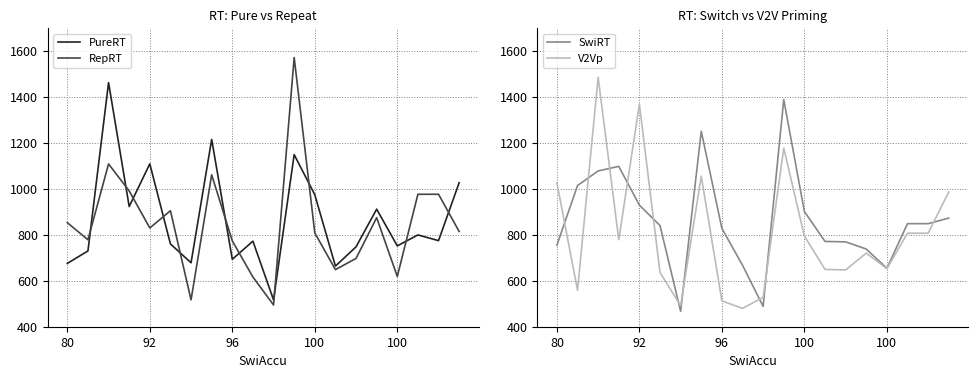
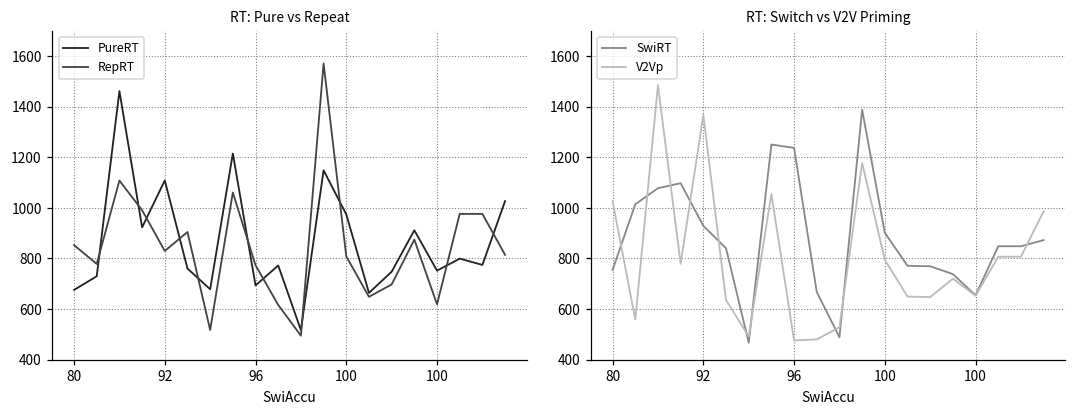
  {
    "RT: Switch vs V2V Priming": {
      "SwiRT": {
        "80": 750,
        "92": 930,
-       "96": 830
+       "96": 1240
      },
      "V2Vp": {
        "80": 1030,
        "92": 1370,
-       "96": 510
+       "96": 480
      }
    }
  }
